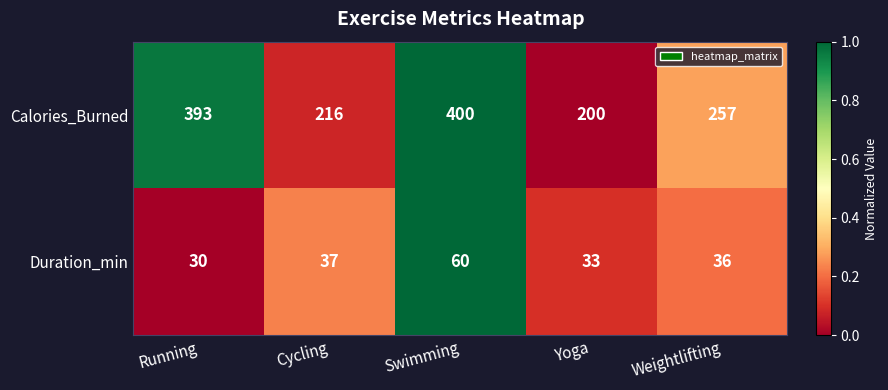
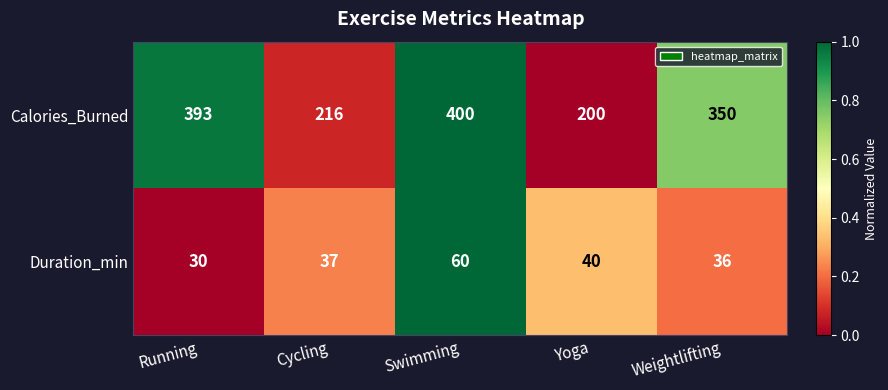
  {
    "Calories_Burned": {
      "Running": 393,
      "Cycling": 216,
      "Swimming": 400,
      "Yoga": 200,
-     "Weightlifting": 257
+     "Weightlifting": 350
    },
    "Duration_min": {
      "Running": 30,
      "Cycling": 37,
      "Swimming": 60,
-     "Yoga": 33,
+     "Yoga": 40,
      "Weightlifting": 36
    }
  }
